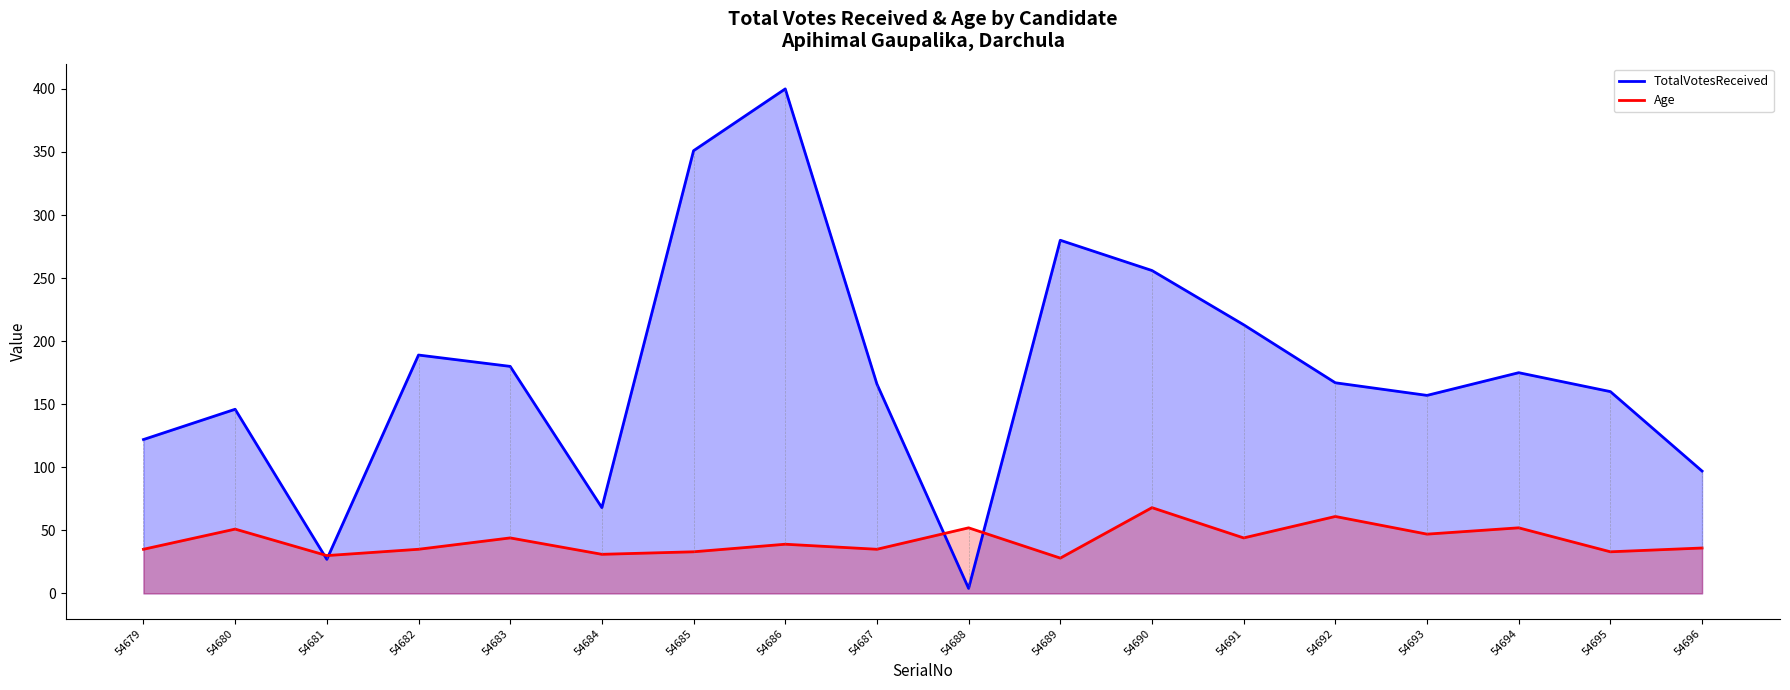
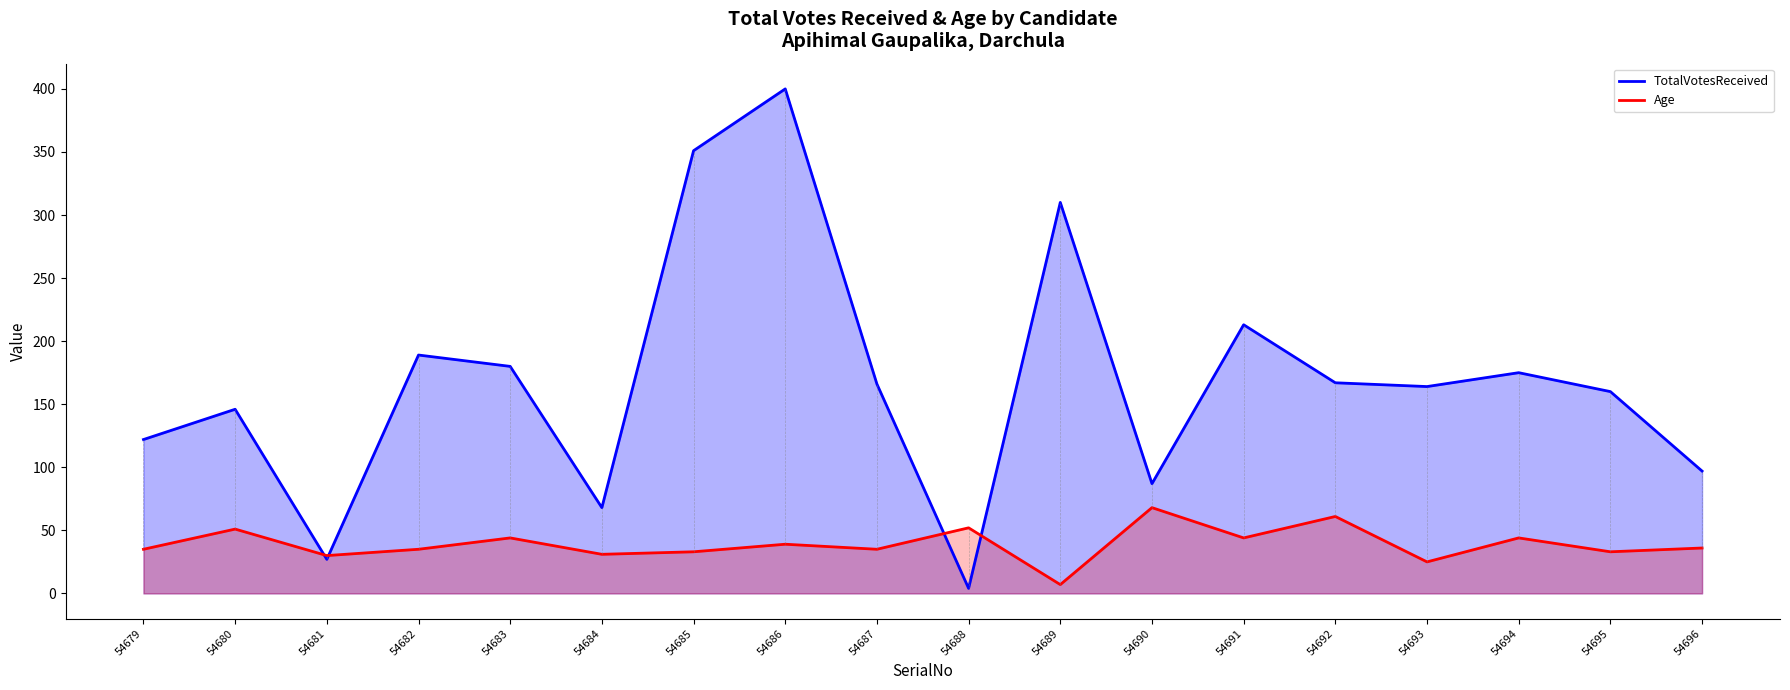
  {
    "TotalVotesReceived": {
-     "54689": 280,
-     "54690": 256,
-     "54693": 157
+     "54689": 310,
+     "54690": 87,
+     "54693": 164
    },
    "Age": {
-     "54689": 28,
-     "54693": 47,
-     "54694": 52
+     "54689": 7,
+     "54693": 25,
+     "54694": 44
    }
  }
